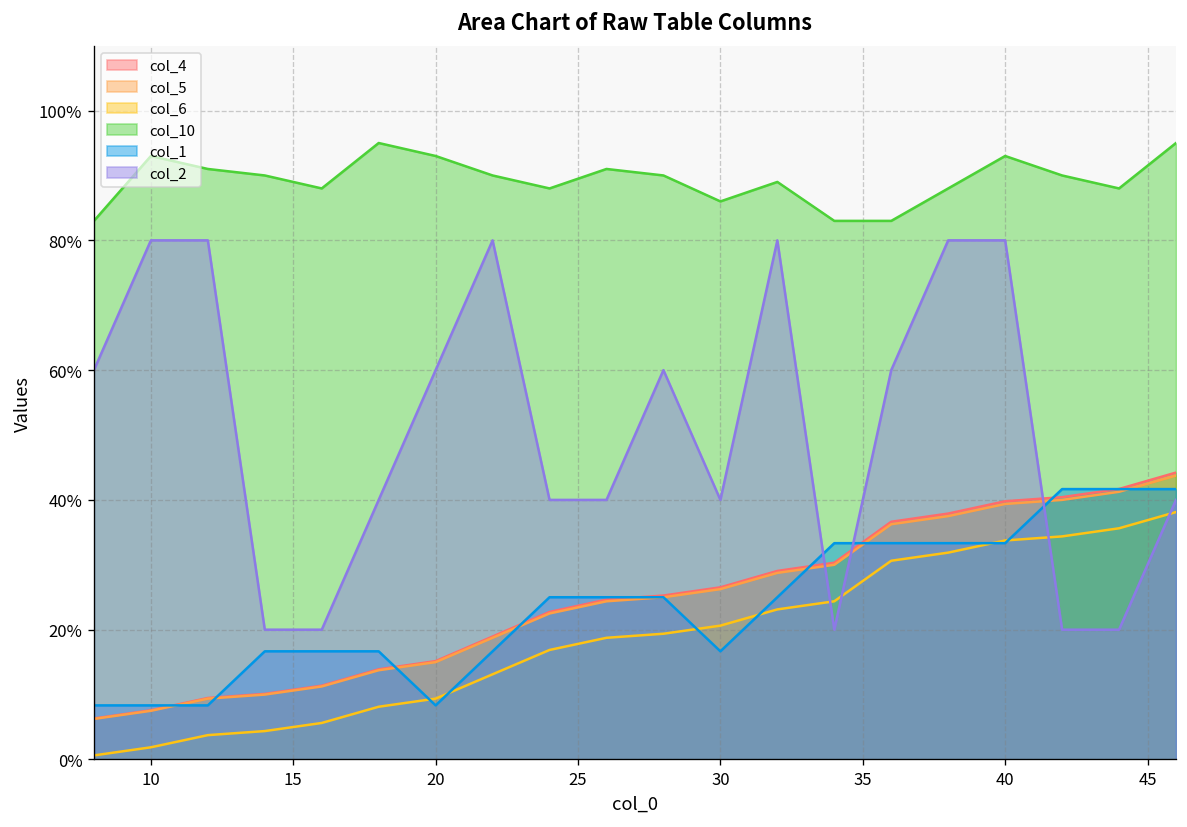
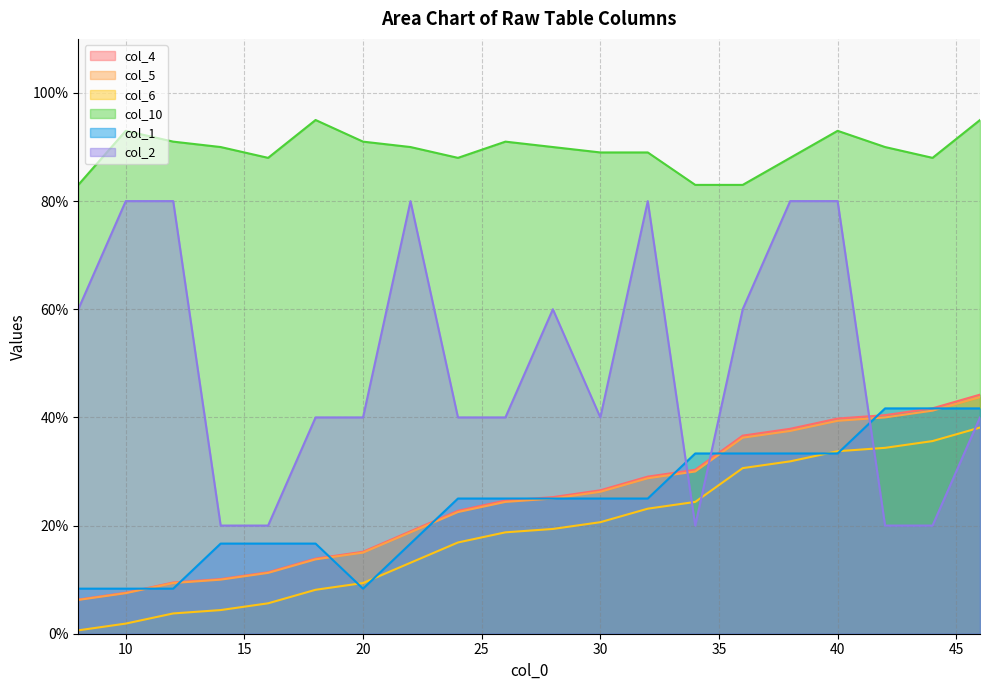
  {
    "col_10": {
-     "20": "93%",
-     "30": "86%",
+     "20": "91%",
+     "30": "89%",
      "40": "93%"
    },
    "col_1": {
      "10": "8%",
      "20": "8%",
-     "30": "17%"
+     "30": "25%"
    },
    "col_2": {
      "10": "80%",
-     "20": "60%",
+     "20": "40%",
      "30": "40%",
      "40": "80%"
    }
  }
